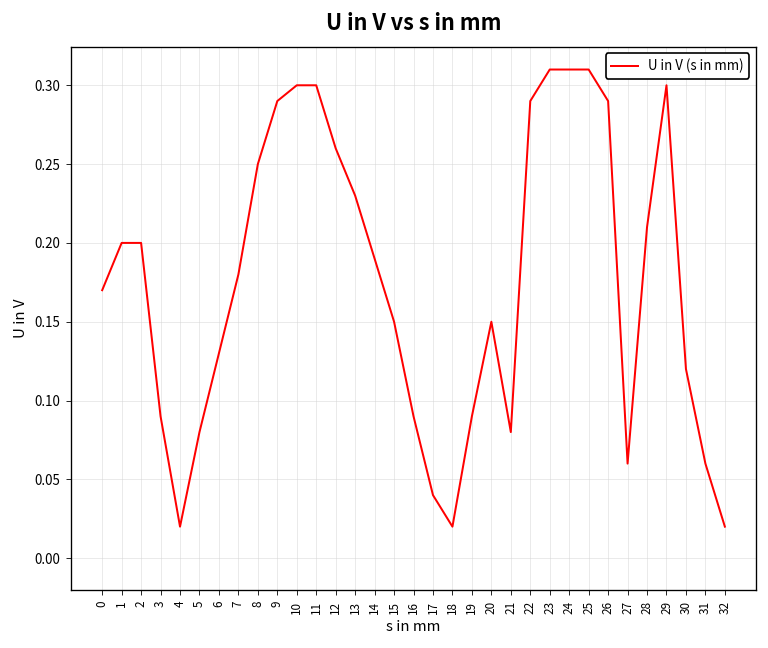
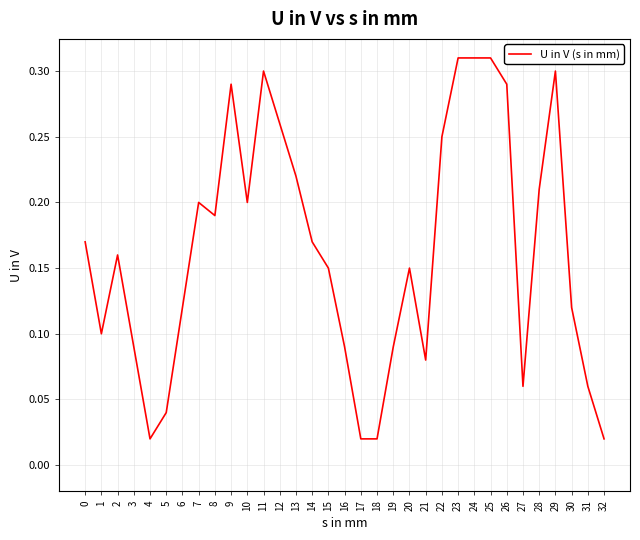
  {
    "0": 0.17,
-   "1": 0.2,
-   "2": 0.20,
+   "1": 0.1,
+   "2": 0.16,
    "3": 0.09,
    "4": 0.02,
-   "5": 0.08,
-   "6": 0.13,
-   "7": 0.18,
-   "8": 0.25,
+   "5": 0.04,
+   "6": 0.12,
+   "7": 0.20,
+   "8": 0.19,
    "9": 0.29,
-   "10": 0.3,
+   "10": 0.2,
    "11": 0.30,
    "12": 0.26,
-   "13": 0.23,
-   "14": 0.19,
+   "13": 0.22,
+   "14": 0.17,
    "15": 0.15,
    "16": 0.09,
-   "17": 0.04,
+   "17": 0.02,
    "18": 0.02,
    "19": 0.09,
    "20": 0.15,
    "21": 0.08,
-   "22": 0.29,
+   "22": 0.25,
    "23": 0.31,
    "24": 0.31,
    "25": 0.31,
    "26": 0.29,
    "27": 0.06,
    "28": 0.21,
    "29": 0.30,
    "30": 0.12,
    "31": 0.06,
    "32": 0.02
  }
